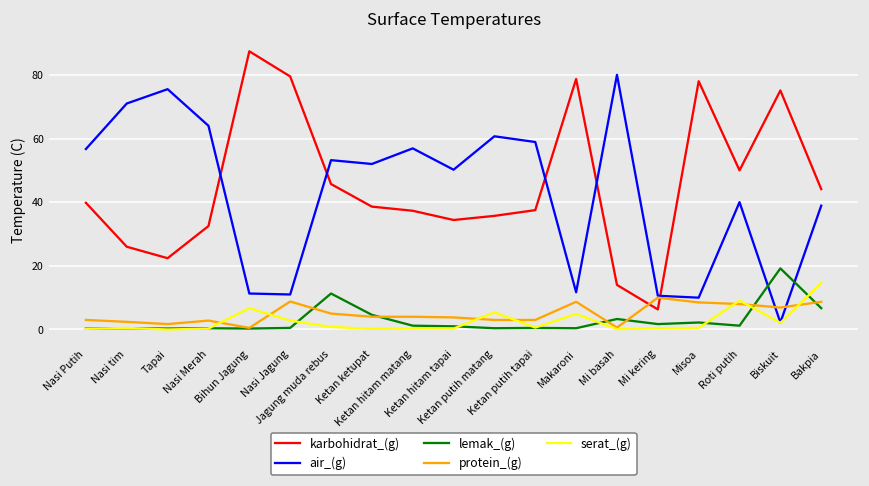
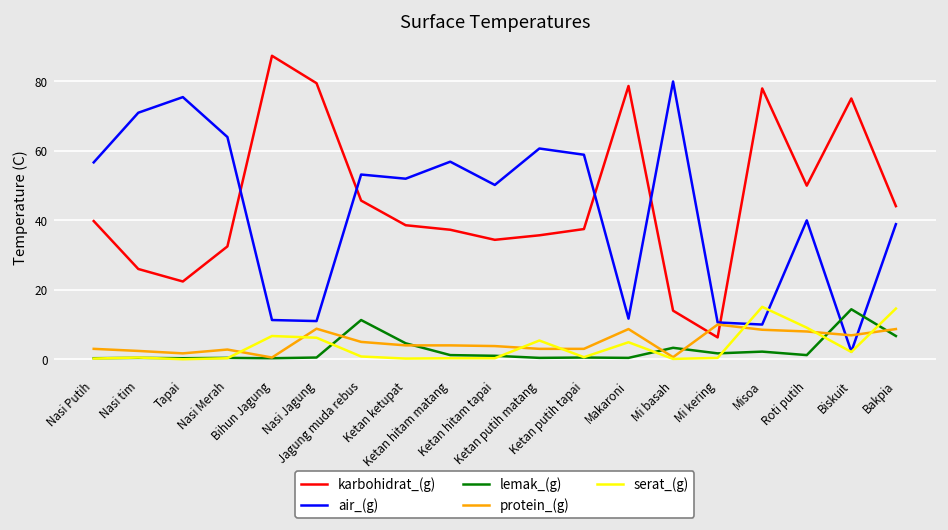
  {
    "karbohidrat_(g)": {
      "Nasi Putih": 40,
      "Nasi tim": 26,
      "Tapai": 22,
      "Nasi Merah": 33,
      "Bihun Jagung": 87,
      "Nasi Jagung": 80,
      "Jagung muda rebus": 46,
      "Ketan ketupat": 39,
      "Ketan hitam matang": 37,
      "Ketan hitam tapai": 34,
      "Ketan putih matang": 36,
      "Ketan putih tapai": 38,
      "Makaroni": 79,
      "Mi basah": 14,
      "Mi kering": 6,
      "Misoa": 78,
      "Roti putih": 50,
      "Biskuit": 75,
      "Bakpia": 44
    },
    "air_(g)": {
      "Nasi Putih": 57,
      "Nasi tim": 71,
      "Tapai": 76,
      "Nasi Merah": 64,
      "Bihun Jagung": 11,
      "Nasi Jagung": 11,
      "Jagung muda rebus": 53,
      "Ketan ketupat": 52,
      "Ketan hitam matang": 57,
      "Ketan hitam tapai": 50,
      "Ketan putih matang": 61,
      "Ketan putih tapai": 59,
      "Makaroni": 12,
      "Mi basah": 80,
      "Misoa": 10,
      "Roti putih": 40,
      "Bakpia": 39
    },
    "lemak_(g)": {
      "Nasi Jagung": 1,
      "Jagung muda rebus": 11,
      "Ketan hitam matang": 1,
      "Ketan putih matang": 0,
      "Makaroni": 0,
      "Mi basah": 3,
      "Mi kering": 2,
      "Misoa": 2,
      "Roti putih": 1,
-     "Biskuit": 19,
+     "Biskuit": 14,
      "Bakpia": 7
    },
    "protein_(g)": {
      "Nasi Putih": 3,
      "Nasi tim": 2,
      "Tapai": 2,
      "Nasi Merah": 3,
      "Nasi Jagung": 9,
      "Jagung muda rebus": 5,
      "Ketan hitam matang": 4,
      "Ketan hitam tapai": 4,
      "Ketan putih matang": 3,
      "Ketan putih tapai": 3,
      "Makaroni": 9,
      "Misoa": 9,
      "Roti putih": 8,
      "Biskuit": 7,
      "Bakpia": 9
    },
    "serat_(g)": {
      "Bihun Jagung": 7,
-     "Nasi Jagung": 3,
+     "Nasi Jagung": 6,
      "Jagung muda rebus": 1,
      "Ketan ketupat": 0,
      "Ketan hitam matang": 0,
      "Ketan putih matang": 5,
      "Makaroni": 5,
      "Mi kering": 0,
-     "Misoa": 1,
+     "Misoa": 15,
      "Roti putih": 9,
      "Bakpia": 15
    }
  }
